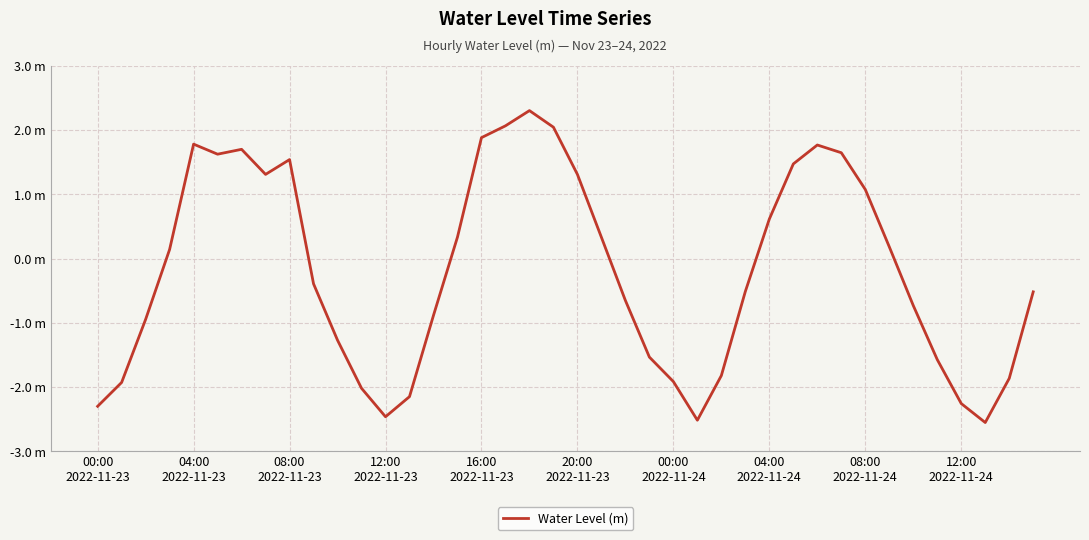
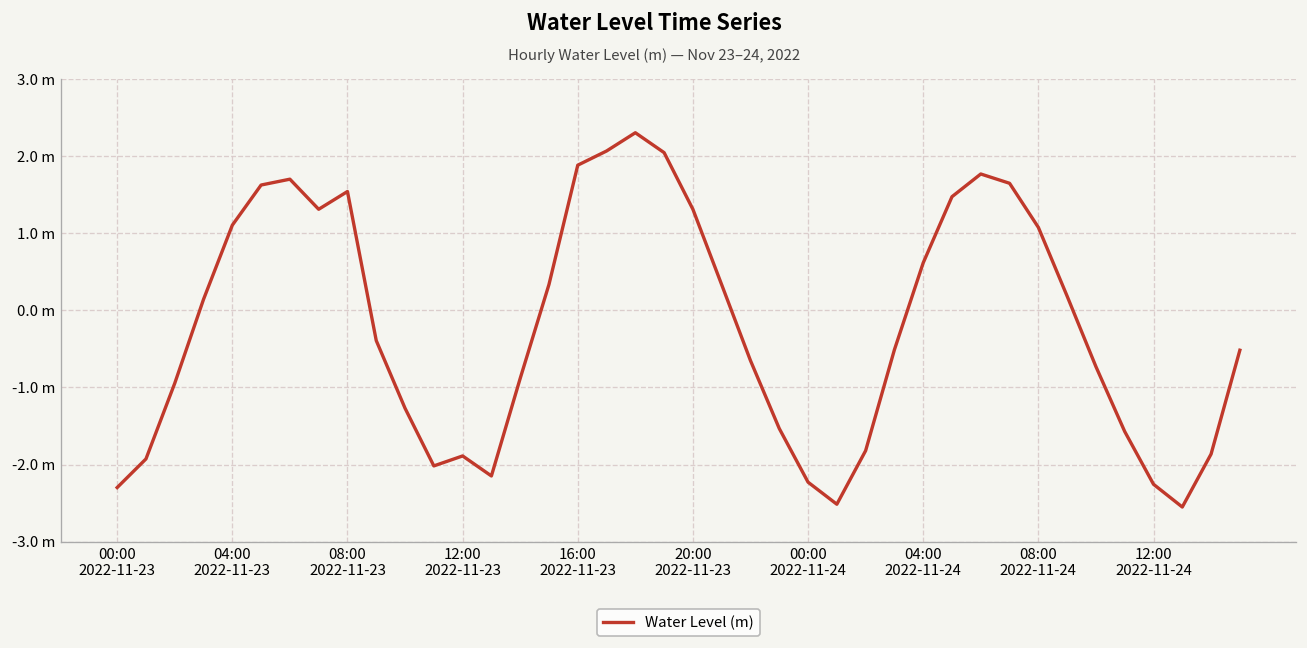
  {
    "00:00 2022-11-23": "-2.3 m",
-   "04:00 2022-11-23": "1.8 m",
+   "04:00 2022-11-23": "1.1 m",
    "08:00 2022-11-23": "1.5 m",
-   "12:00 2022-11-23": "-2.5 m",
+   "12:00 2022-11-23": "-1.9 m",
    "16:00 2022-11-23": "1.9 m",
    "20:00 2022-11-23": "1.3 m",
-   "00:00 2022-11-24": "-1.9 m",
+   "00:00 2022-11-24": "-2.2 m",
    "04:00 2022-11-24": "0.6 m",
    "08:00 2022-11-24": "1.1 m",
    "12:00 2022-11-24": "-2.3 m"
  }
